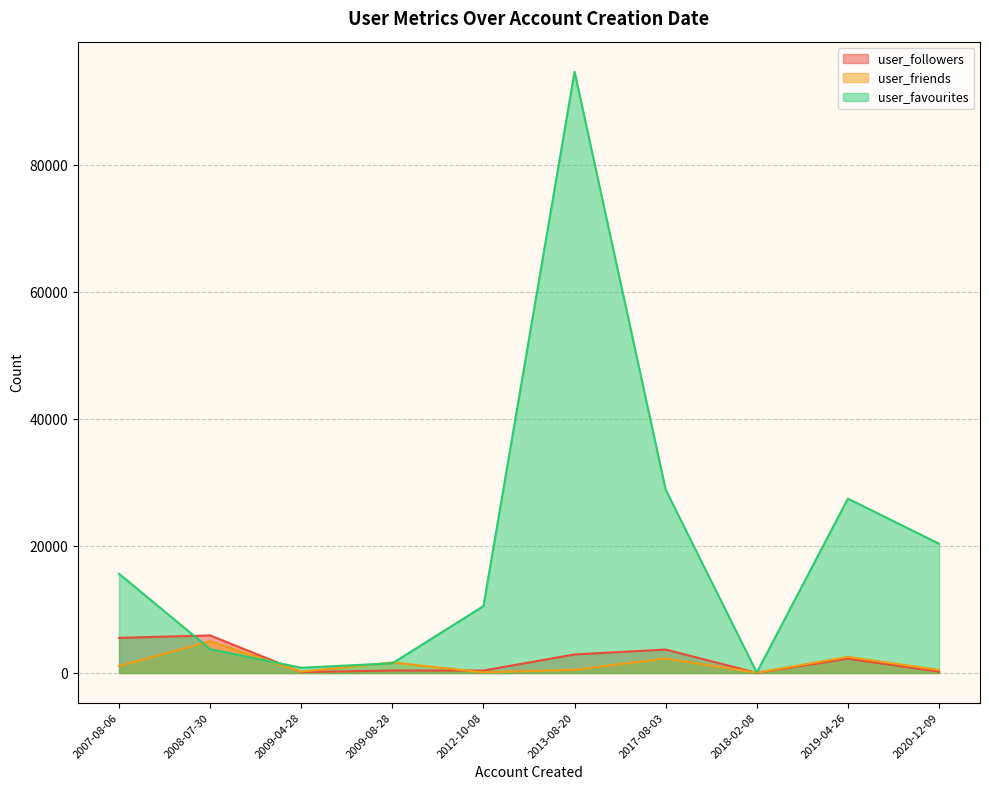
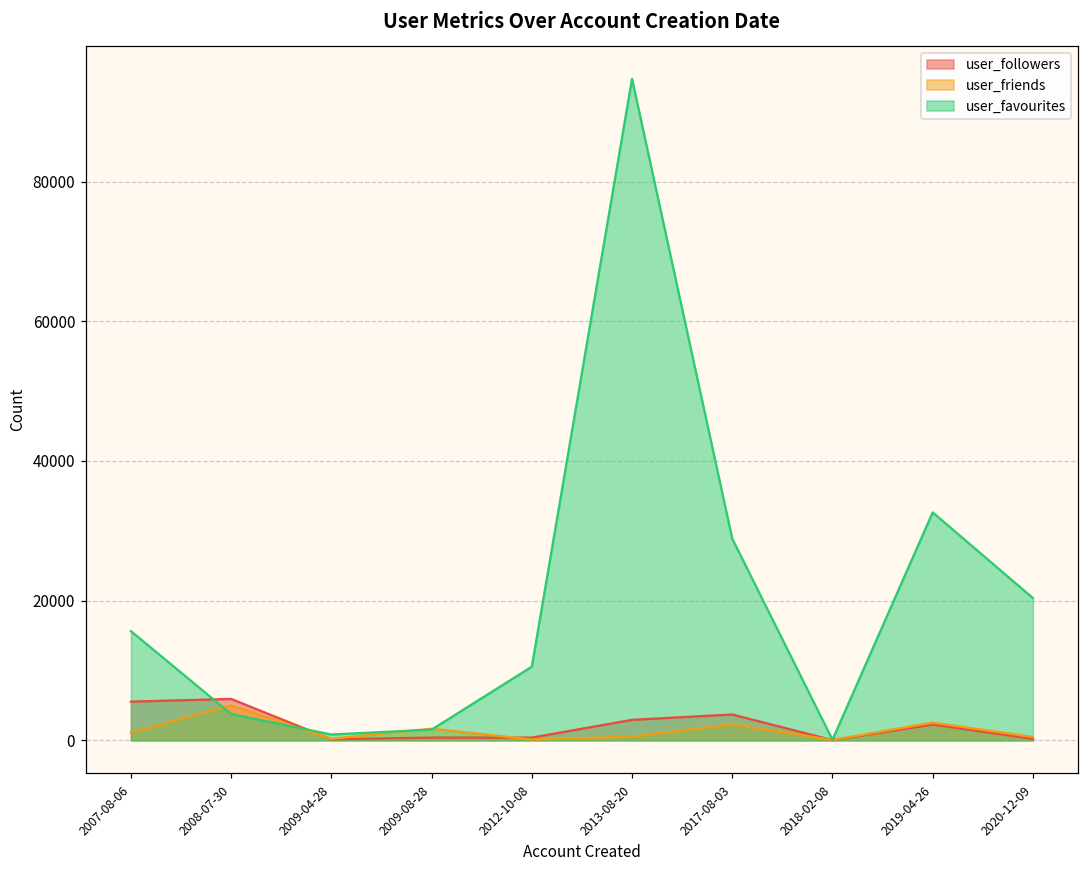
  {
    "user_followers": {
      "2007-08-06": 6000,
      "2008-07-30": 6000,
      "2009-08-28": 0,
      "2013-08-20": 3000,
      "2017-08-03": 4000
    },
    "user_friends": {
      "2007-08-06": 1000,
      "2008-07-30": 5000,
      "2013-08-20": 1000,
      "2017-08-03": 2000
    },
    "user_favourites": {
      "2007-08-06": 16000,
      "2008-07-30": 4000,
      "2009-04-28": 1000,
      "2012-10-08": 11000,
      "2013-08-20": 95000,
      "2017-08-03": 29000,
-     "2019-04-26": 27000,
+     "2019-04-26": 33000,
      "2020-12-09": 20000
    }
  }
